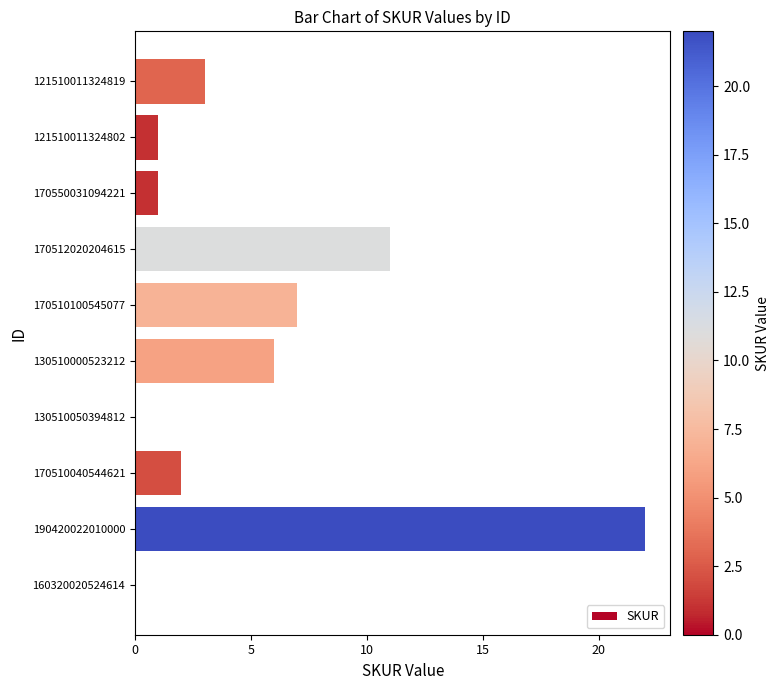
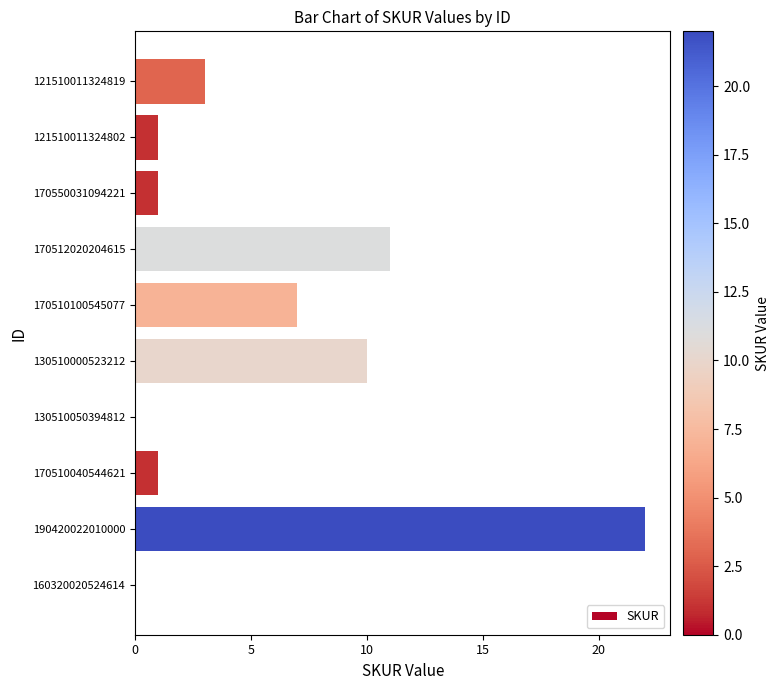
  {
    "121510011324819": 3,
    "121510011324802": 1,
    "170550031094221": 1,
    "170512020204615": 11,
    "170510100545077": 7,
-   "130510000523212": 6,
+   "130510000523212": 10,
    "130510050394812": 0,
-   "170510040544621": 2,
+   "170510040544621": 1,
    "190420022010000": 22,
    "160320020524614": 0
  }
